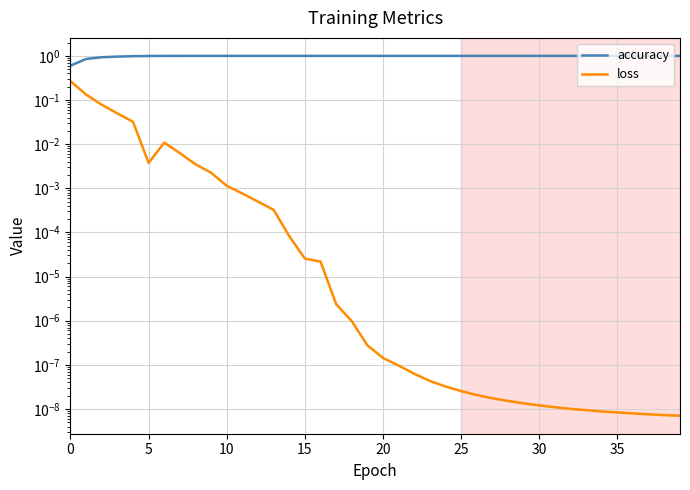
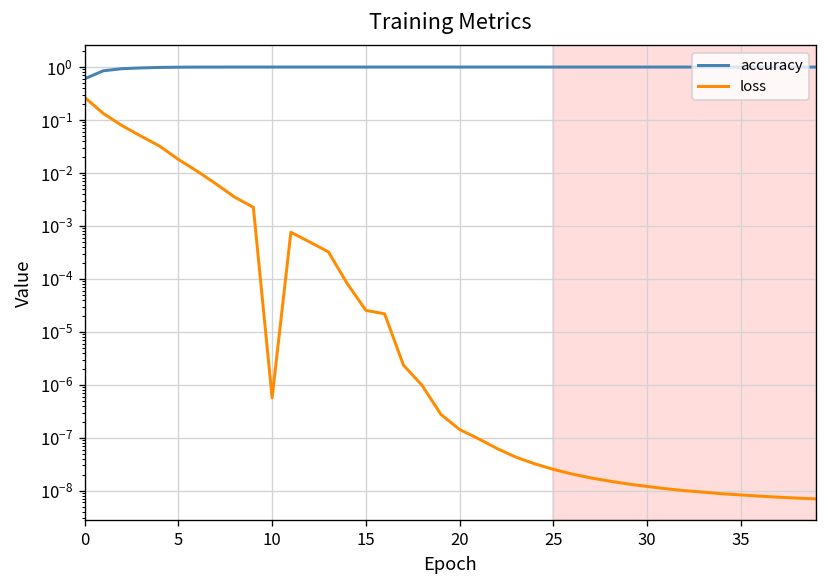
  {
    "accuracy": {
      "0": 0.6,
      "5": 1.0,
      "10": 1.0,
      "15": 1.0,
      "20": 1.0,
      "25": 1.0,
      "30": 1.0
    },
    "loss": {
      "0": 0.3,
-     "5": 0.004,
-     "10": 0.0011,
+     "5": 0.018,
+     "10": 0.0000006,
      "15": 0.00003,
      "20": 0.00000014,
      "25": 0.00000003,
      "30": 0.000000012,
      "35": 0.000000008
    }
  }
